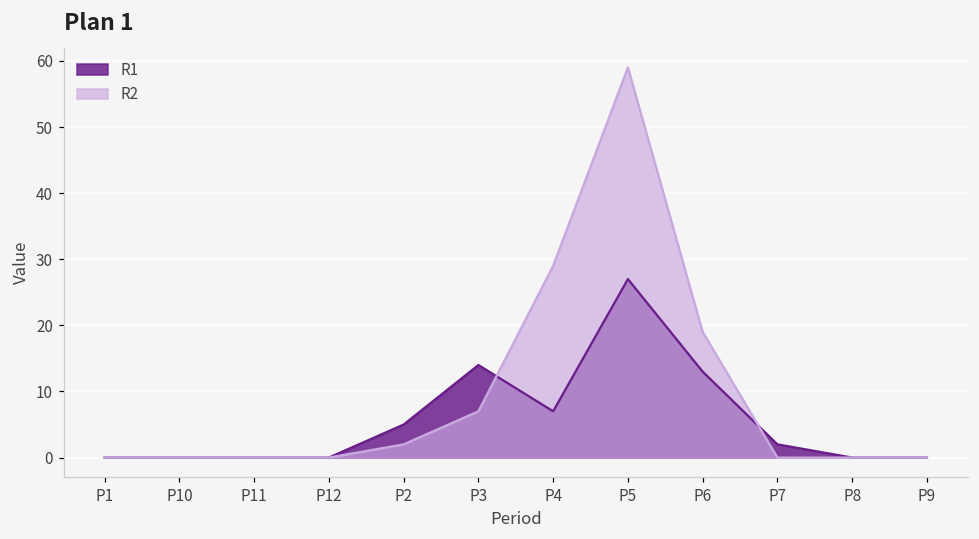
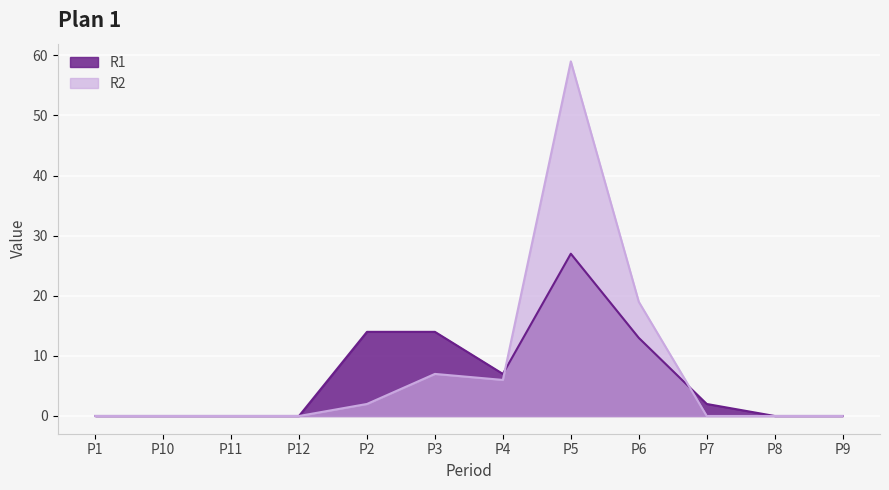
  {
    "R1": {
-     "P2": 5,
+     "P2": 14,
      "P3": 14,
      "P4": 7,
      "P5": 27,
      "P6": 13,
      "P7": 2
    },
    "R2": {
      "P2": 2,
      "P3": 7,
-     "P4": 29,
+     "P4": 6,
      "P5": 59,
      "P6": 19,
      "P7": 0
    }
  }
